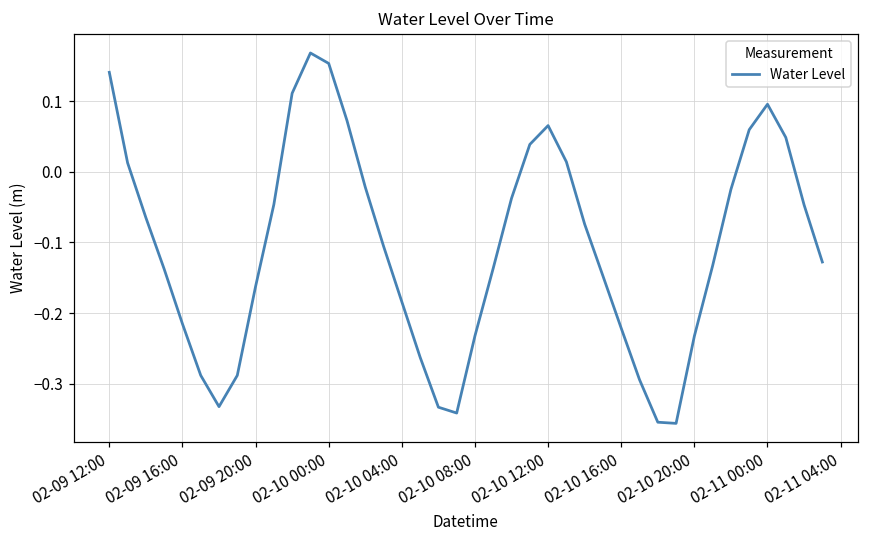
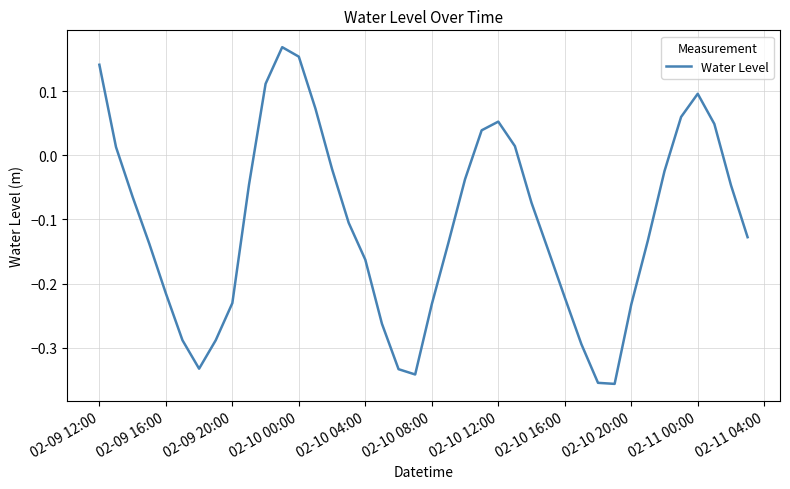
  {
    "02-09 12:00": 0.14,
    "02-09 16:00": -0.22,
-   "02-09 20:00": -0.16,
+   "02-09 20:00": -0.23,
    "02-10 00:00": 0.15,
-   "02-10 04:00": -0.18,
+   "02-10 04:00": -0.16,
    "02-10 08:00": -0.23,
-   "02-10 12:00": 0.07,
+   "02-10 12:00": 0.05,
    "02-10 16:00": -0.22,
    "02-10 20:00": -0.23,
    "02-11 00:00": 0.10
  }
